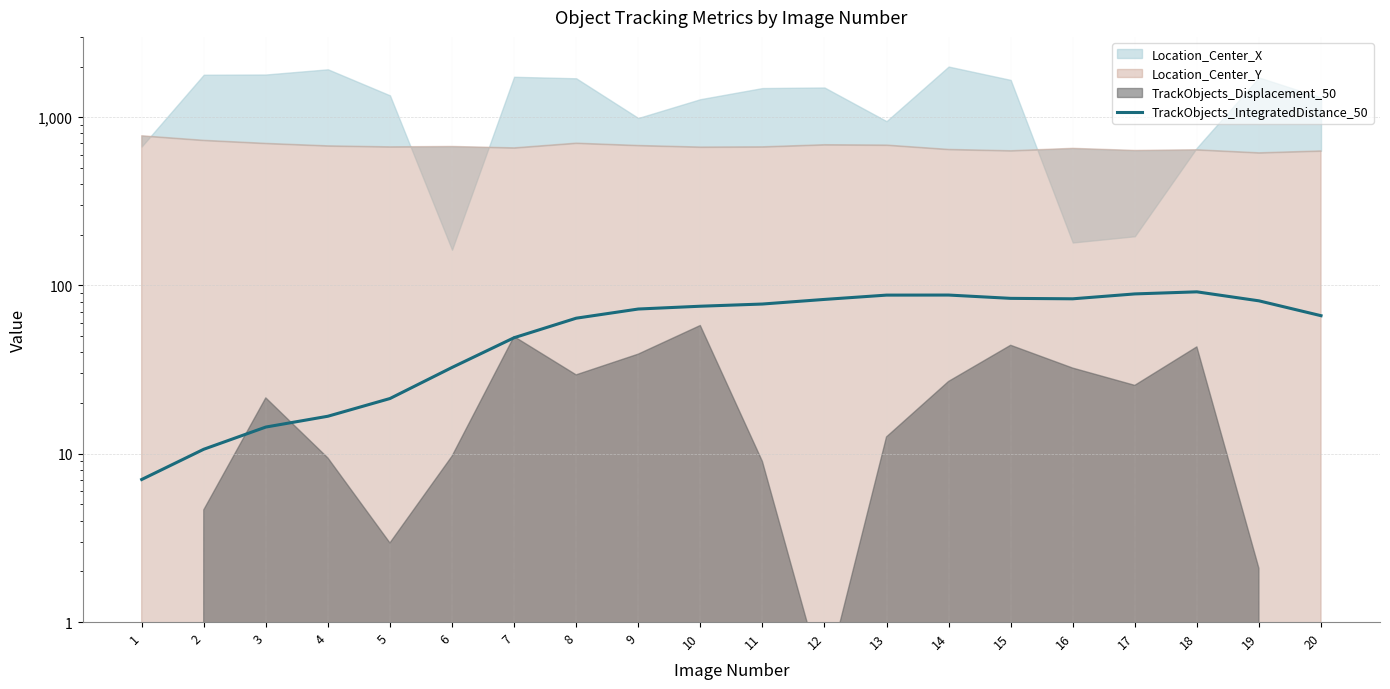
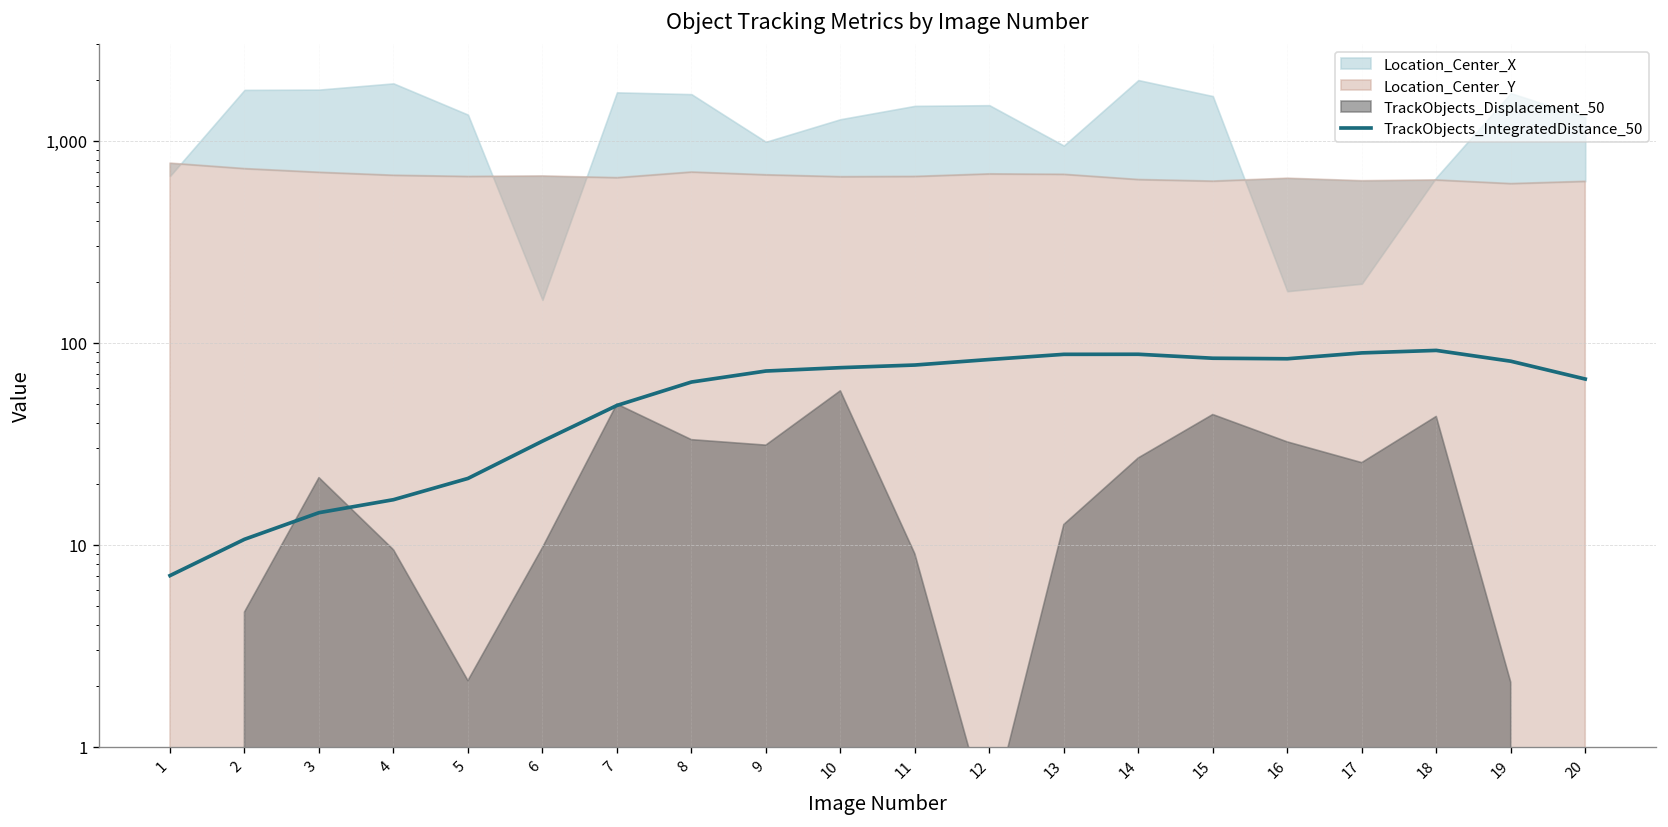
  {
    "TrackObjects_IntegratedDistance_50": {
      "1": 7.0,
      "2": 11,
      "3": 14,
      "4": 17,
      "5": 21,
      "6": 33,
      "8": 64,
      "9": 72,
      "10": 80,
      "11": 80,
      "12": 80,
      "13": 90,
      "14": 90,
      "15": 80,
      "16": 80,
      "17": 90,
      "18": 90,
      "19": 80,
      "20": 66
    },
    "TrackObjects_Displacement_50": {
      "2": 4.6,
      "3": 21,
      "4": 9,
-     "5": 3.0,
+     "5": 2.1,
      "6": 10,
-     "8": 29,
-     "9": 39,
+     "8": 33,
+     "9": 31,
      "10": 58,
      "11": 9,
      "13": 13,
      "14": 27,
      "15": 44,
      "16": 32,
      "17": 26,
      "18": 43,
      "19": 2.1
    }
  }
